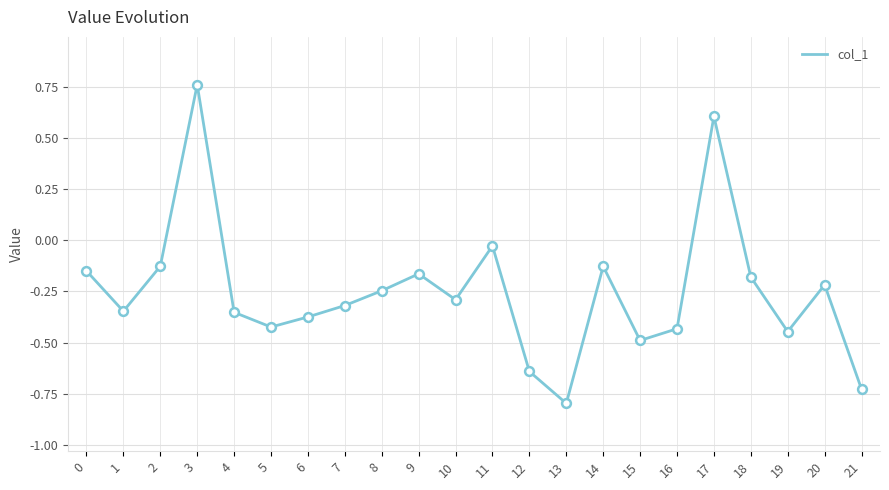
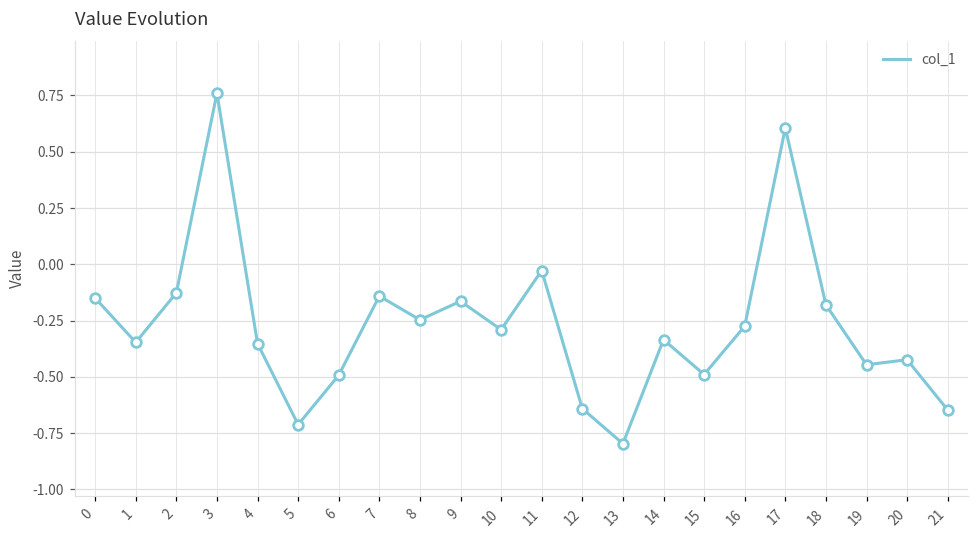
  {
    "0": -0.15,
    "1": -0.35,
    "2": -0.13,
    "3": 0.76,
    "4": -0.35,
-   "5": -0.42,
-   "6": -0.37,
-   "7": -0.32,
+   "5": -0.71,
+   "6": -0.49,
+   "7": -0.14,
    "8": -0.25,
    "9": -0.16,
    "10": -0.29,
    "11": -0.03,
    "12": -0.64,
    "13": -0.80,
-   "14": -0.13,
+   "14": -0.33,
    "15": -0.49,
-   "16": -0.43,
+   "16": -0.27,
    "17": 0.61,
    "18": -0.18,
    "19": -0.45,
-   "20": -0.22,
-   "21": -0.73
+   "20": -0.42,
+   "21": -0.65
  }
